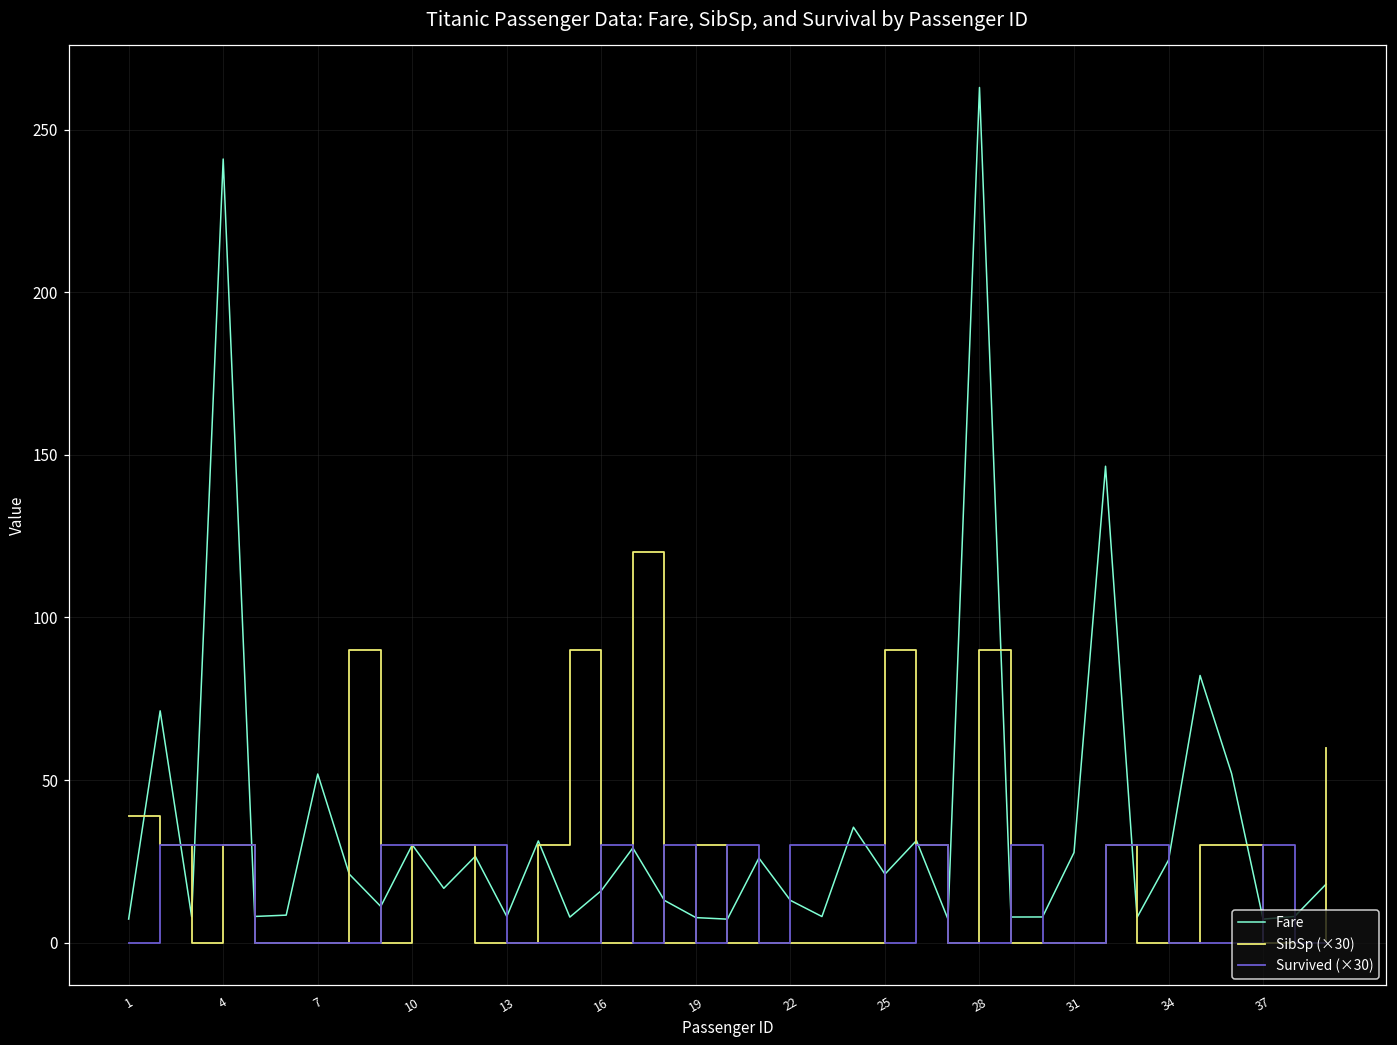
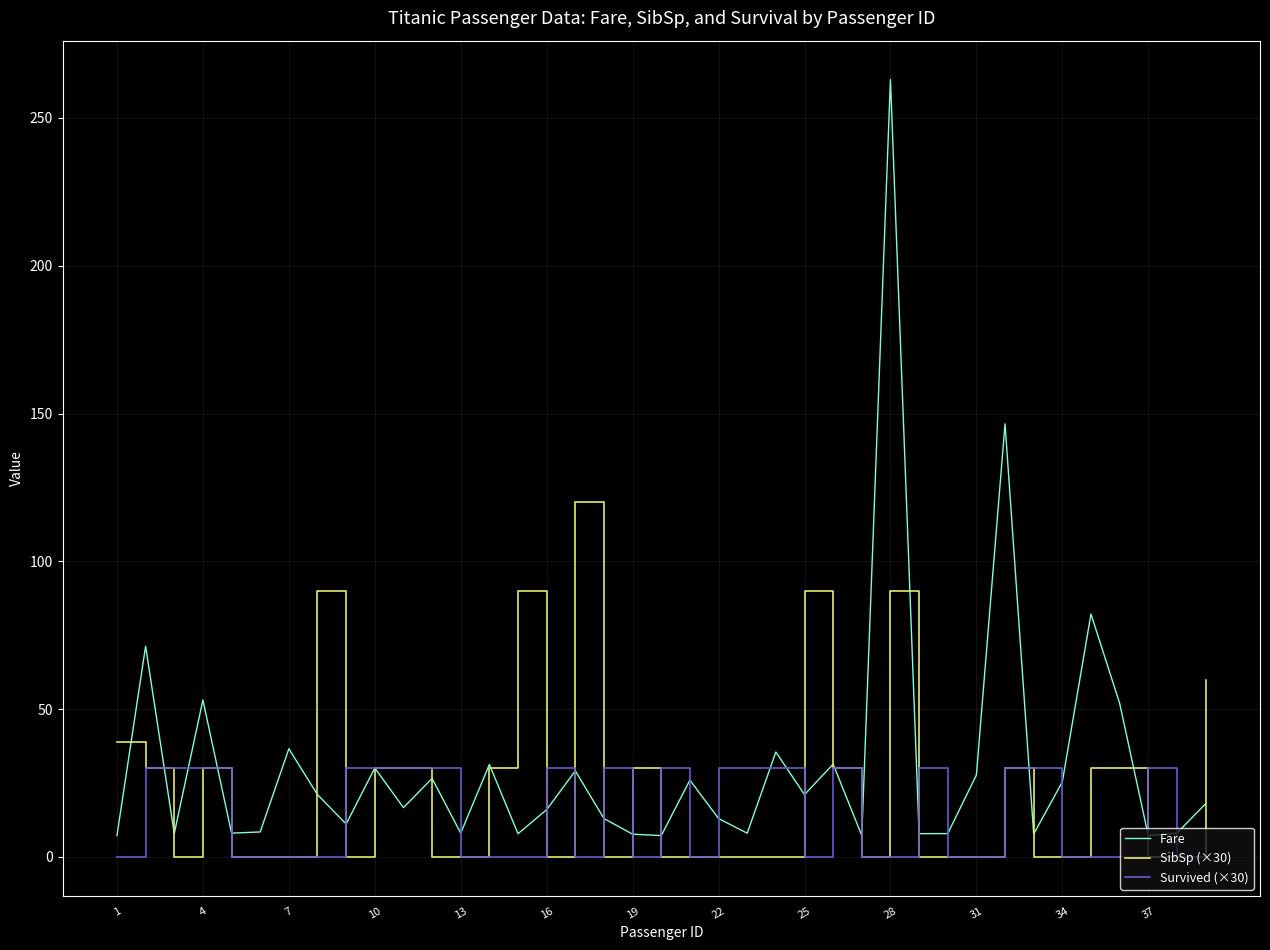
  {
    "Fare": {
      "1": 7,
-     "4": 241,
-     "7": 52,
+     "4": 53,
+     "7": 37,
      "13": 8,
      "16": 16,
      "19": 8,
      "22": 13,
      "25": 21,
      "28": 263,
      "31": 28,
      "34": 25
    },
    "SibSp (×30)": {
      "1": 39,
      "16": 0,
      "19": 30,
      "22": 0,
      "25": 90,
      "28": 90
    },
    "Survived (×30)": {
      "1": 0,
      "16": 30,
      "19": 0,
      "22": 30,
      "25": 0,
      "28": 0,
      "37": 30
    }
  }
